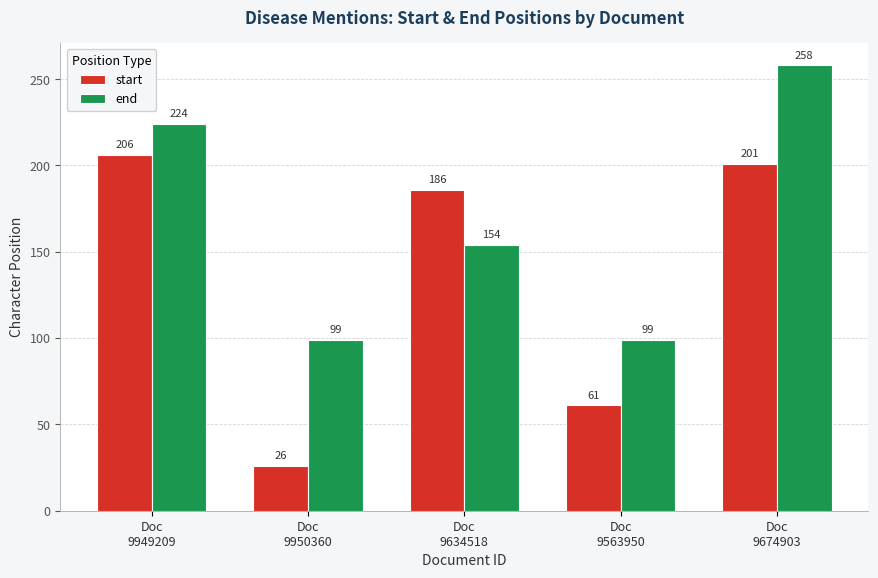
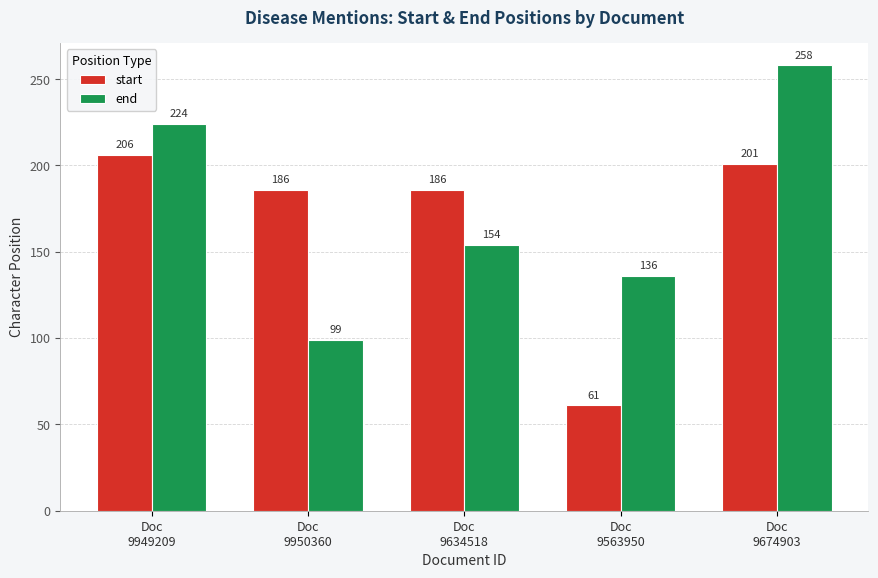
  {
    "start": {
      "Doc 9949209": 206,
-     "Doc 9950360": 26,
+     "Doc 9950360": 186,
      "Doc 9634518": 186,
      "Doc 9563950": 61,
      "Doc 9674903": 201
    },
    "end": {
      "Doc 9949209": 224,
      "Doc 9950360": 99,
      "Doc 9634518": 154,
-     "Doc 9563950": 99,
+     "Doc 9563950": 136,
      "Doc 9674903": 258
    }
  }
